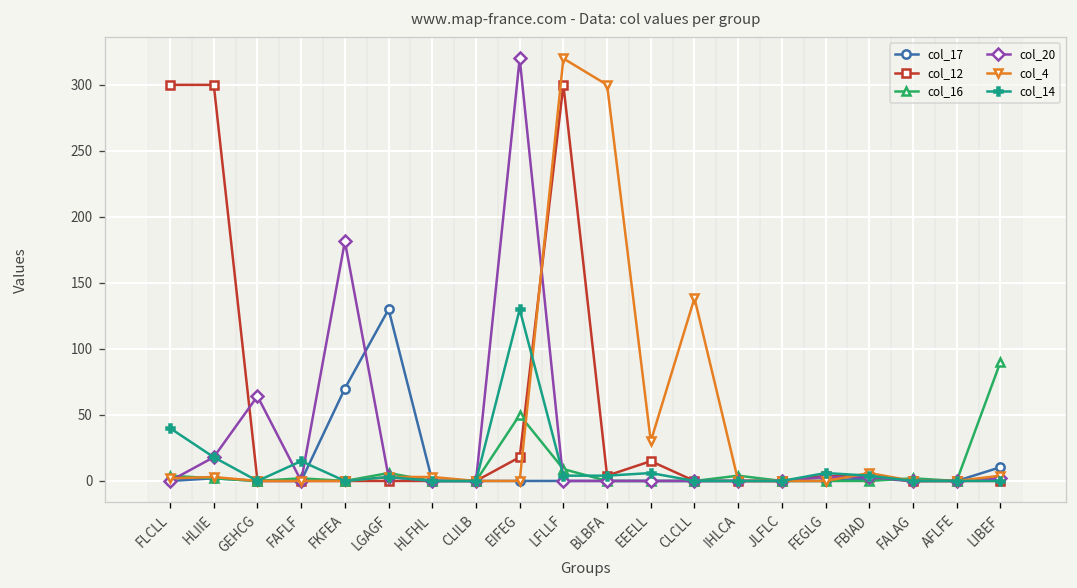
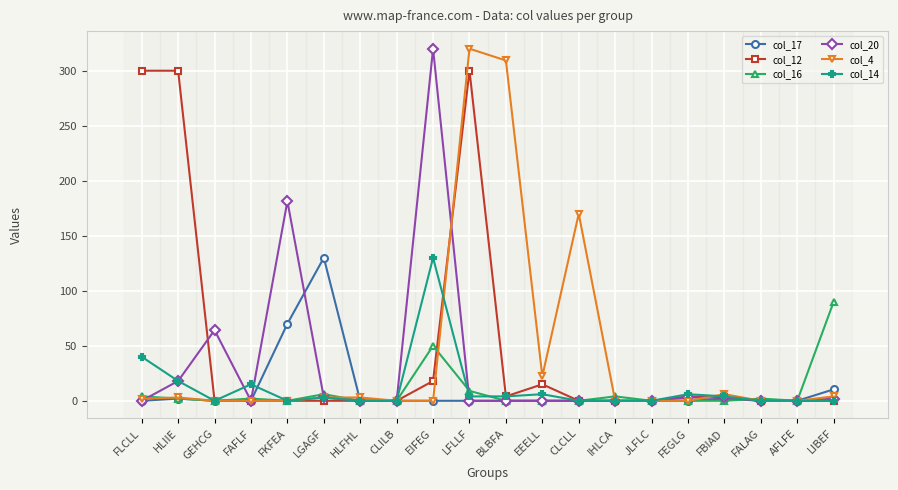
  {
    "col_17": {
      "FKFEA": 70,
      "LGAGF": 130,
      "LIBEF": 10
    },
    "col_12": {
      "FLCLL": 300,
      "HLIIE": 300,
      "LGAGF": 0,
      "EIFEG": 18,
      "LFLLF": 300,
      "EEELL": 15
    },
    "col_20": {
      "GEHCG": 64,
      "FKFEA": 181,
      "EIFEG": 320
    },
    "col_4": {
      "HLFHL": 3,
      "LFLLF": 320,
-     "BLBFA": 300,
-     "EEELL": 30,
-     "CLCLL": 139
+     "BLBFA": 309,
+     "EEELL": 22,
+     "CLCLL": 170
    }
  }
